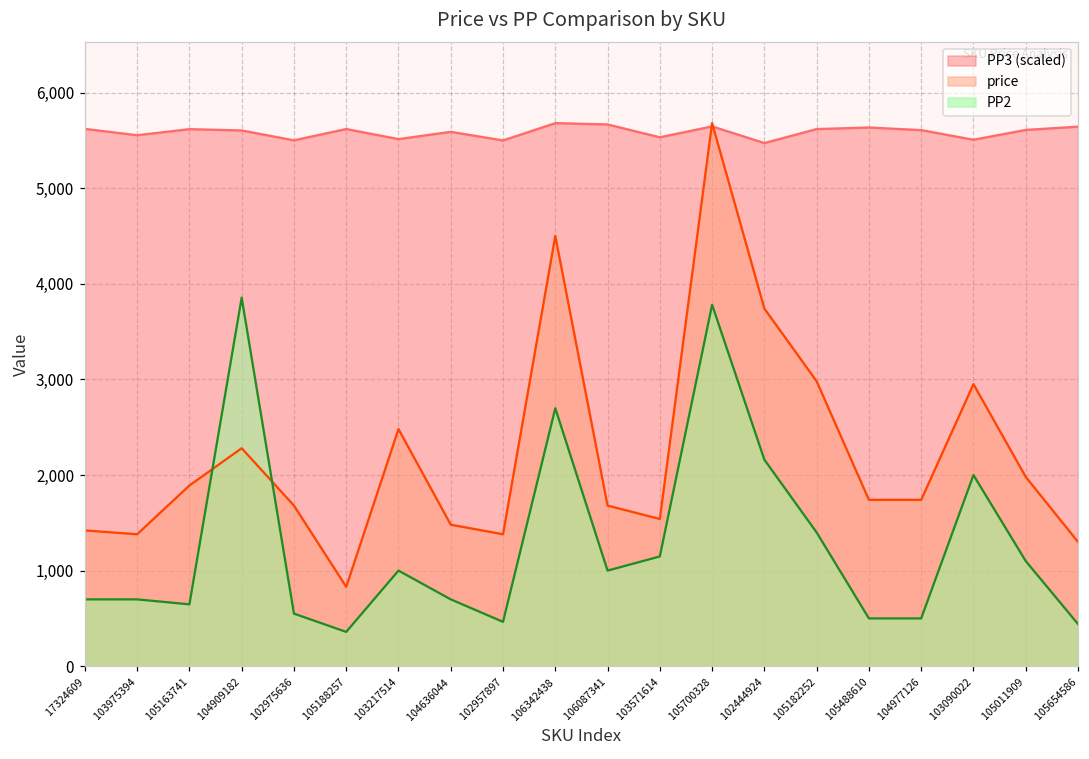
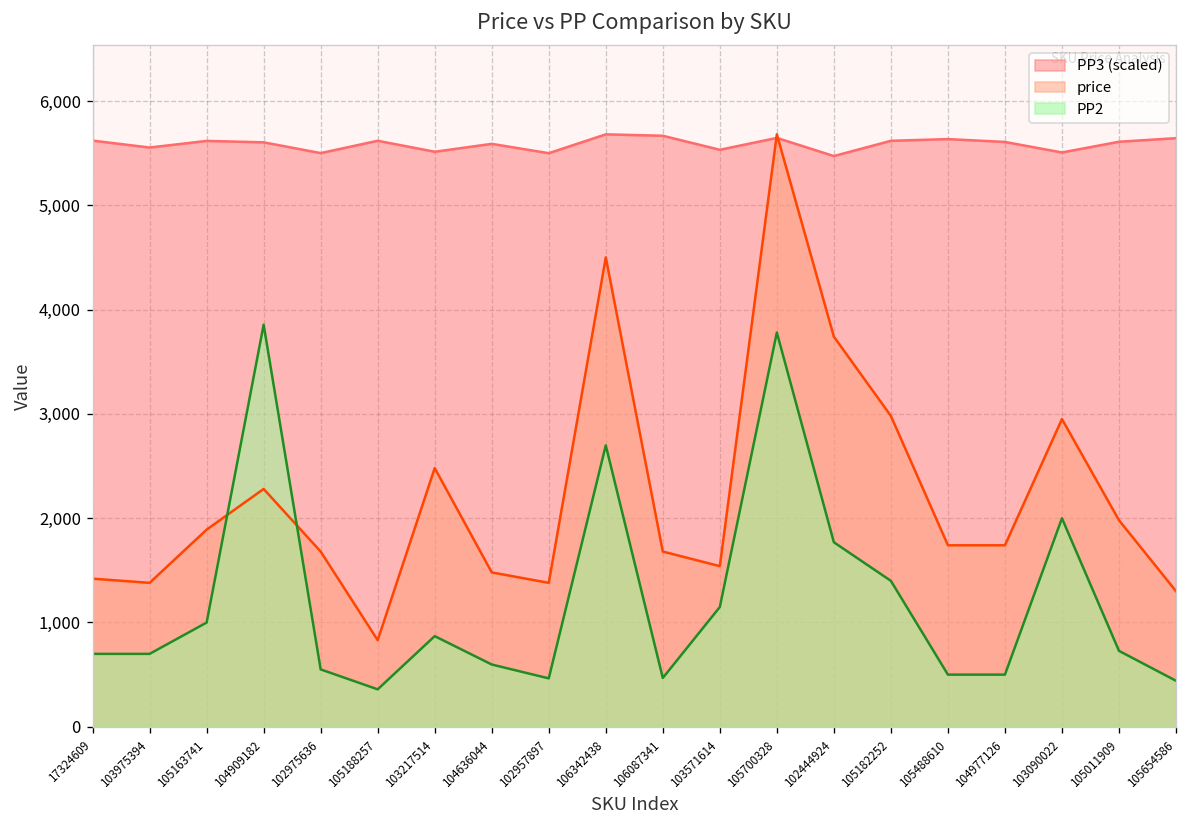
  {
    "PP2": {
      "17324609": "700",
      "103975394": "700",
-     "105163741": "600",
+     "105163741": "1,000",
      "104909182": "3,900",
      "102975636": "600",
      "105188257": "400",
-     "103217514": "1,000",
-     "104636044": "700",
+     "103217514": "900",
+     "104636044": "600",
      "102957897": "500",
      "106342438": "2,700",
-     "106087341": "1,000",
+     "106087341": "500",
      "103571614": "1,100",
      "105700328": "3,800",
-     "102444924": "2,200",
+     "102444924": "1,800",
      "105182252": "1,400",
      "105488610": "500",
      "104977126": "500",
      "103090022": "2,000",
-     "105011909": "1,100",
+     "105011909": "700",
      "105654586": "400"
    }
  }
